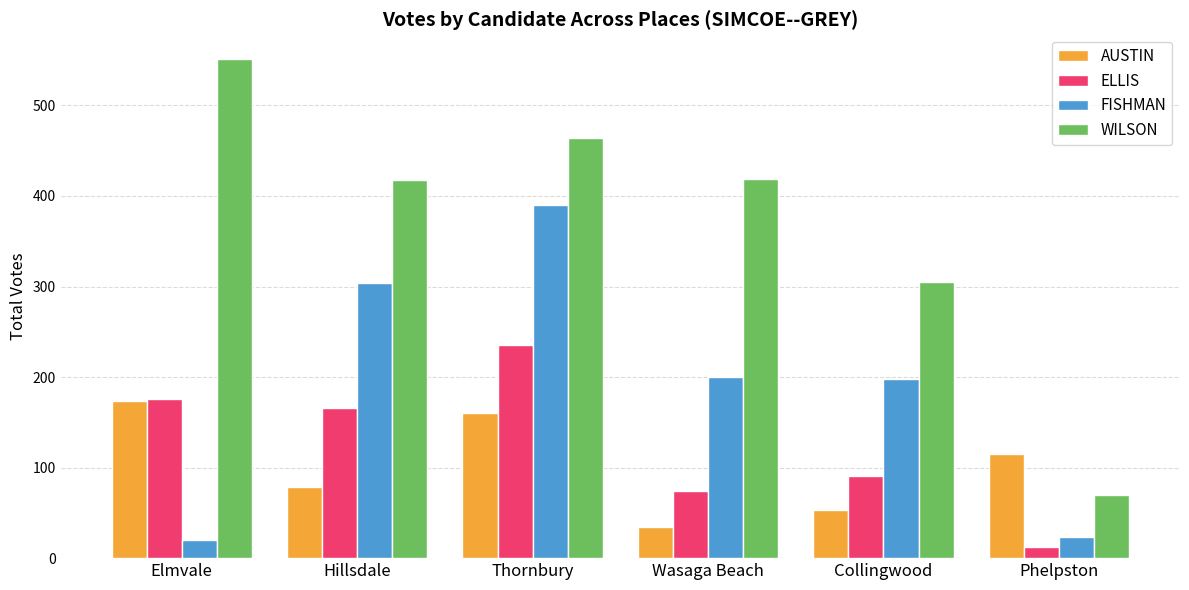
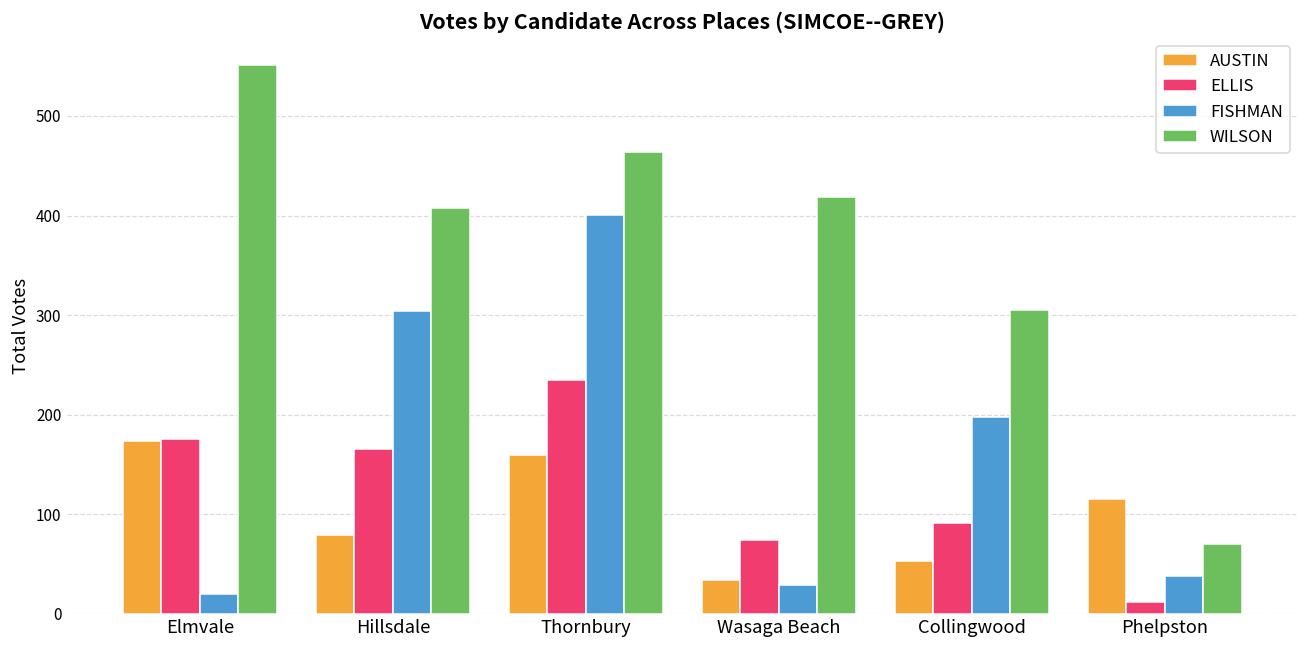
  {
    "AUSTIN": {
      "Elmvale": 170,
      "Hillsdale": 80,
      "Thornbury": 160,
      "Wasaga Beach": 30,
      "Collingwood": 50,
      "Phelpston": 120
    },
    "ELLIS": {
      "Elmvale": 180,
      "Hillsdale": 170,
      "Thornbury": 240,
      "Wasaga Beach": 70,
      "Collingwood": 90,
      "Phelpston": 10
    },
    "FISHMAN": {
      "Elmvale": 20,
      "Hillsdale": 300,
-     "Thornbury": 390,
-     "Wasaga Beach": 200,
+     "Thornbury": 400,
+     "Wasaga Beach": 30,
      "Collingwood": 200,
-     "Phelpston": 20
+     "Phelpston": 40
    },
    "WILSON": {
      "Elmvale": 550,
-     "Hillsdale": 420,
+     "Hillsdale": 410,
      "Thornbury": 460,
      "Wasaga Beach": 420,
      "Collingwood": 310,
      "Phelpston": 70
    }
  }
